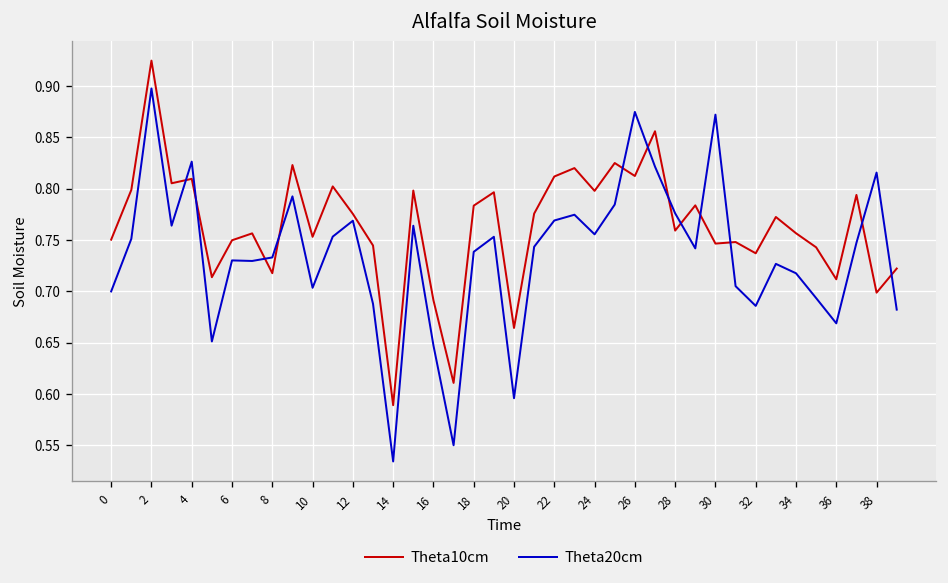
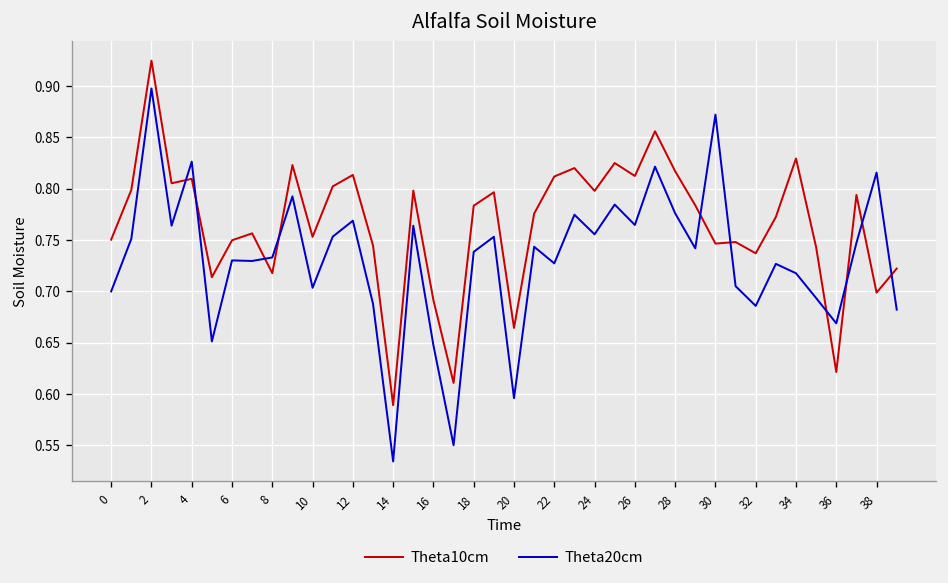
  {
    "Theta10cm": {
      "0": 0.75,
      "2": 0.92,
      "4": 0.81,
      "6": 0.75,
      "8": 0.72,
      "10": 0.75,
-     "12": 0.78,
+     "12": 0.81,
      "14": 0.59,
      "16": 0.69,
      "18": 0.78,
      "20": 0.66,
      "22": 0.81,
      "24": 0.80,
      "26": 0.81,
-     "28": 0.76,
+     "28": 0.82,
      "30": 0.75,
      "32": 0.74,
-     "34": 0.76,
-     "36": 0.71,
+     "34": 0.83,
+     "36": 0.62,
      "38": 0.70
    },
    "Theta20cm": {
      "0": 0.70,
      "2": 0.90,
      "4": 0.83,
      "6": 0.73,
      "8": 0.73,
      "10": 0.70,
      "12": 0.77,
      "14": 0.53,
      "16": 0.65,
      "18": 0.74,
      "20": 0.60,
-     "22": 0.77,
+     "22": 0.73,
      "24": 0.76,
-     "26": 0.87,
+     "26": 0.76,
      "28": 0.78,
      "30": 0.87,
      "32": 0.69,
      "34": 0.72,
      "36": 0.67,
      "38": 0.82
    }
  }
